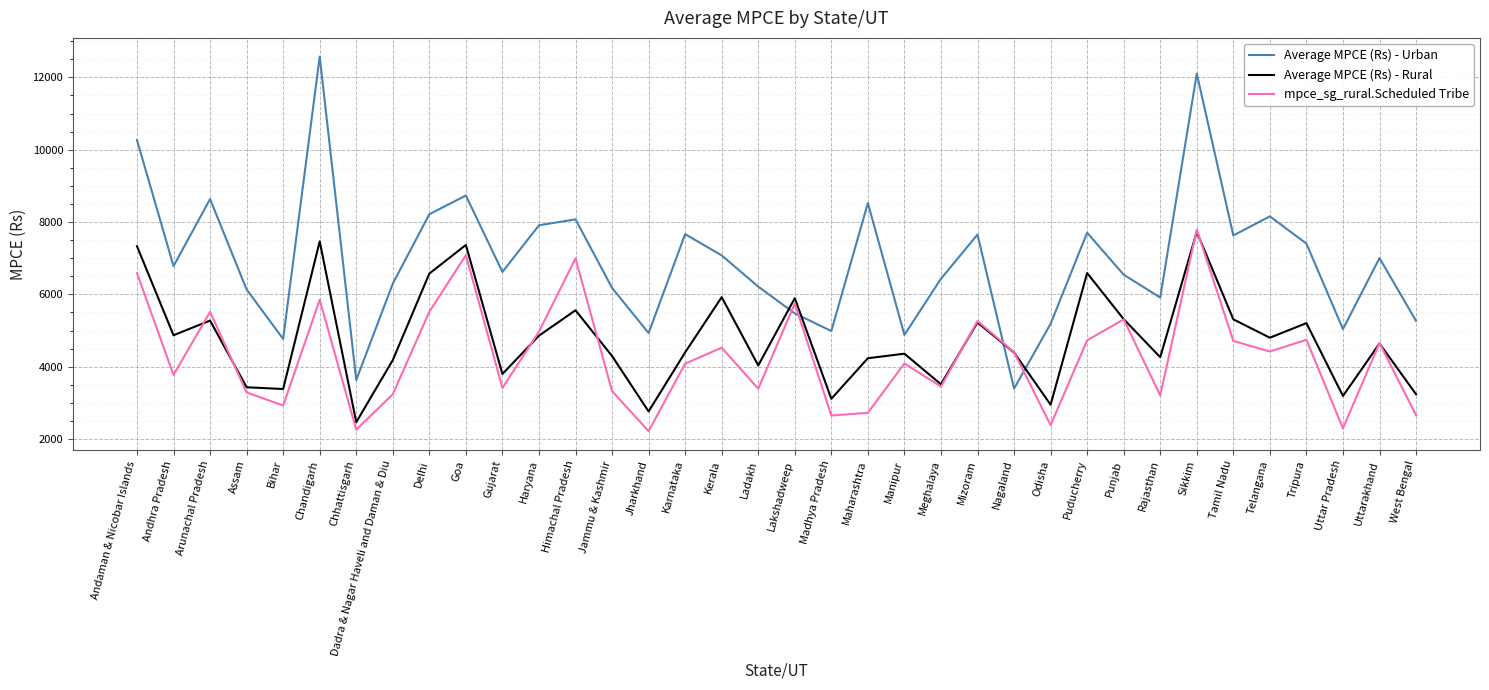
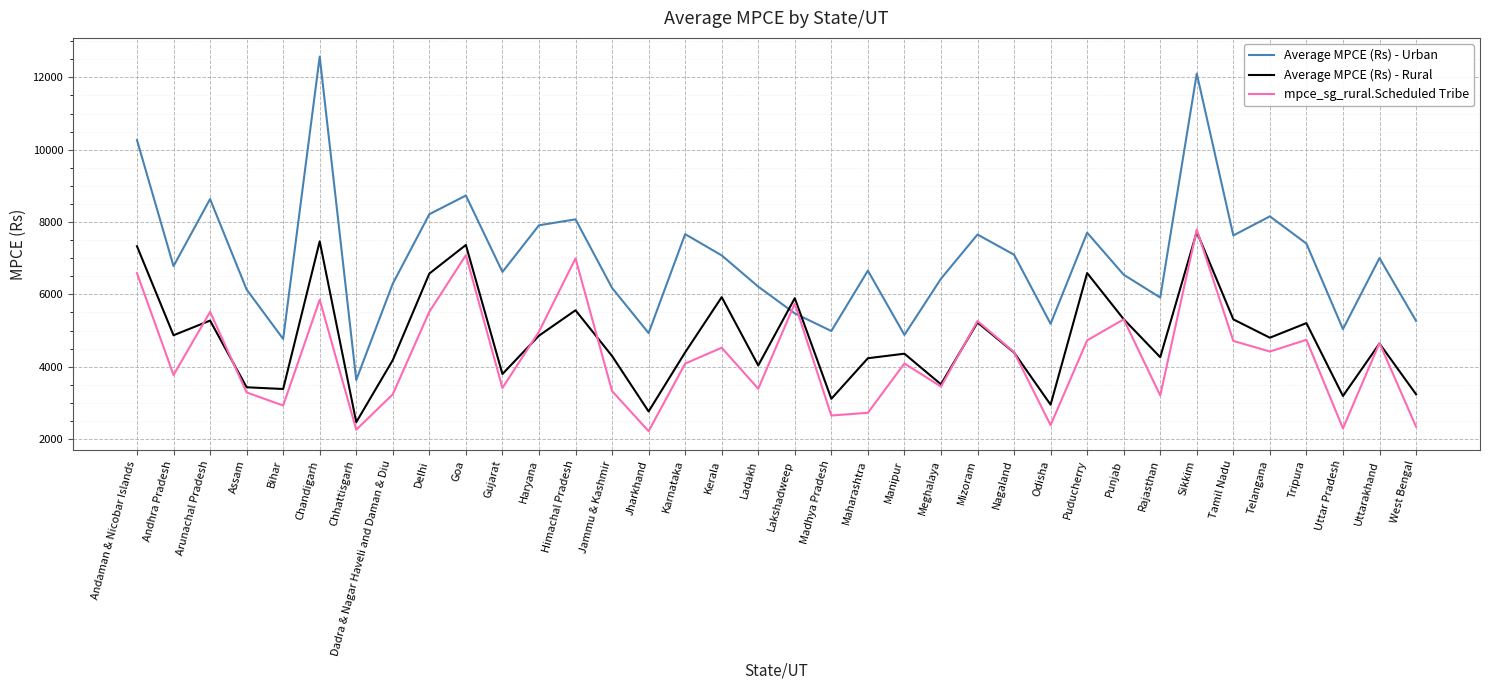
  {
    "Average MPCE (Rs) - Urban": {
      "Andaman & Nicobar Islands": 10300,
      "Andhra Pradesh": 6800,
      "Arunachal Pradesh": 8600,
      "Assam": 6100,
      "Bihar": 4800,
      "Chandigarh": 12600,
      "Chhattisgarh": 3600,
      "Dadra & Nagar Haveli and Daman & Diu": 6300,
      "Delhi": 8200,
      "Goa": 8700,
      "Gujarat": 6600,
      "Haryana": 7900,
      "Himachal Pradesh": 8100,
      "Jammu & Kashmir": 6200,
      "Jharkhand": 4900,
      "Karnataka": 7700,
      "Kerala": 7100,
      "Ladakh": 6200,
      "Lakshadweep": 5500,
      "Madhya Pradesh": 5000,
-     "Maharashtra": 8500,
+     "Maharashtra": 6700,
      "Manipur": 4900,
      "Meghalaya": 6400,
      "Mizoram": 7700,
-     "Nagaland": 3400,
+     "Nagaland": 7100,
      "Odisha": 5200,
      "Puducherry": 7700,
      "Punjab": 6500,
      "Rajasthan": 5900,
      "Sikkim": 12100,
      "Tamil Nadu": 7600,
      "Telangana": 8200,
      "Tripura": 7400,
      "Uttar Pradesh": 5000,
      "Uttarakhand": 7000,
      "West Bengal": 5300
    },
    "Average MPCE (Rs) - Rural": {
      "Andaman & Nicobar Islands": 7300,
      "Andhra Pradesh": 4900,
      "Arunachal Pradesh": 5300,
      "Assam": 3400,
      "Bihar": 3400,
      "Chandigarh": 7500,
      "Chhattisgarh": 2500,
      "Dadra & Nagar Haveli and Daman & Diu": 4200,
      "Delhi": 6600,
      "Goa": 7400,
      "Gujarat": 3800,
      "Haryana": 4900,
      "Himachal Pradesh": 5600,
      "Jammu & Kashmir": 4300,
      "Jharkhand": 2800,
      "Karnataka": 4400,
      "Kerala": 5900,
      "Ladakh": 4000,
      "Lakshadweep": 5900,
      "Madhya Pradesh": 3100,
      "Maharashtra": 4200,
      "Manipur": 4400,
      "Odisha": 3000,
      "Puducherry": 6600,
      "Rajasthan": 4300,
      "Tamil Nadu": 5300,
      "Telangana": 4800,
      "Tripura": 5200,
      "Uttar Pradesh": 3200,
      "West Bengal": 3200
    },
    "mpce_sg_rural.Scheduled Tribe": {
      "Andaman & Nicobar Islands": 6600,
      "Andhra Pradesh": 3800,
      "Arunachal Pradesh": 5500,
      "Assam": 3300,
      "Bihar": 2900,
      "Chandigarh": 5900,
      "Chhattisgarh": 2300,
      "Dadra & Nagar Haveli and Daman & Diu": 3200,
      "Delhi": 5500,
      "Goa": 7100,
      "Gujarat": 3400,
      "Haryana": 5000,
      "Himachal Pradesh": 7000,
      "Jammu & Kashmir": 3300,
      "Jharkhand": 2200,
      "Karnataka": 4100,
      "Kerala": 4500,
      "Ladakh": 3400,
      "Lakshadweep": 5700,
      "Madhya Pradesh": 2700,
      "Maharashtra": 2700,
      "Manipur": 4100,
      "Odisha": 2400,
      "Puducherry": 4700,
      "Rajasthan": 3200,
      "Tamil Nadu": 4700,
      "Telangana": 4400,
      "Tripura": 4700,
      "Uttar Pradesh": 2300,
-     "West Bengal": 2700
+     "West Bengal": 2300
    }
  }
